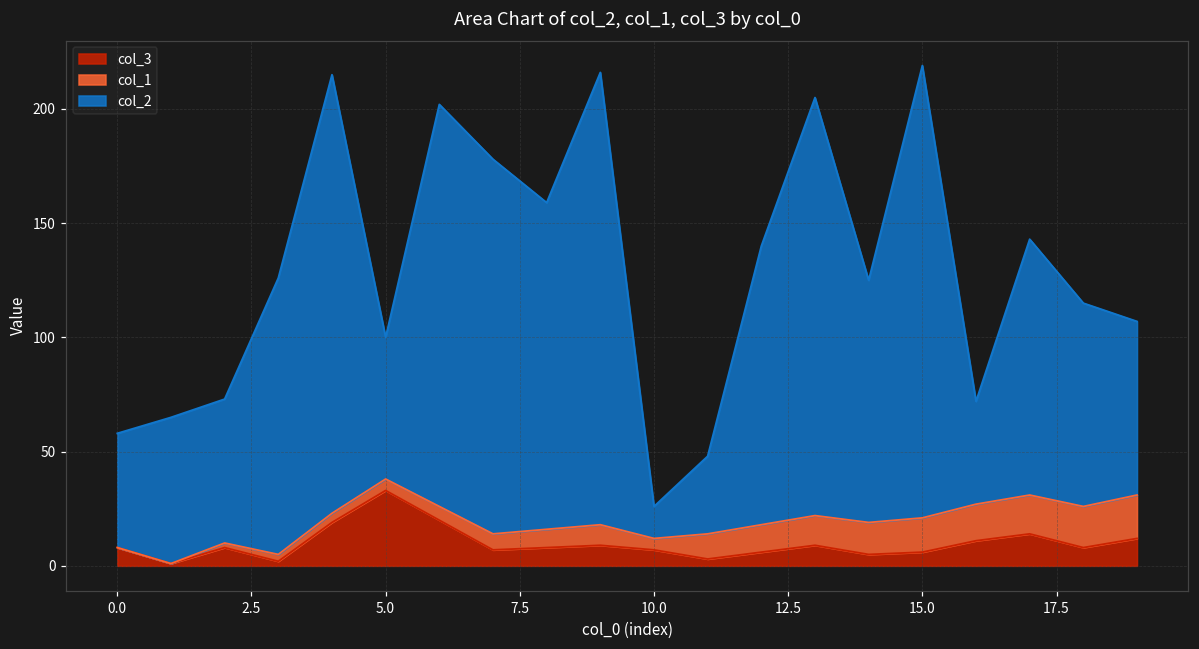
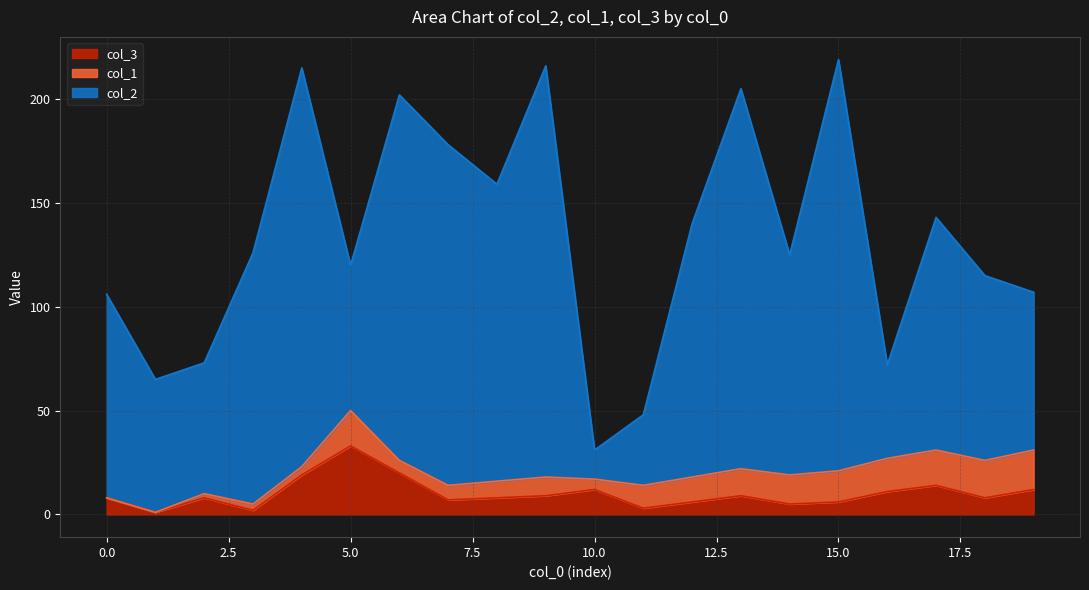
  {
    "col_3": {
      "5.0": 33,
-     "10.0": 7,
+     "10.0": 12,
      "15.0": 6
    },
    "col_1": {
-     "5.0": 5,
+     "5.0": 17,
      "10.0": 5,
      "15.0": 15
    },
    "col_2": {
-     "0.0": 50,
-     "5.0": 62,
+     "0.0": 98,
+     "5.0": 70,
      "10.0": 14,
      "15.0": 198
    }
  }
